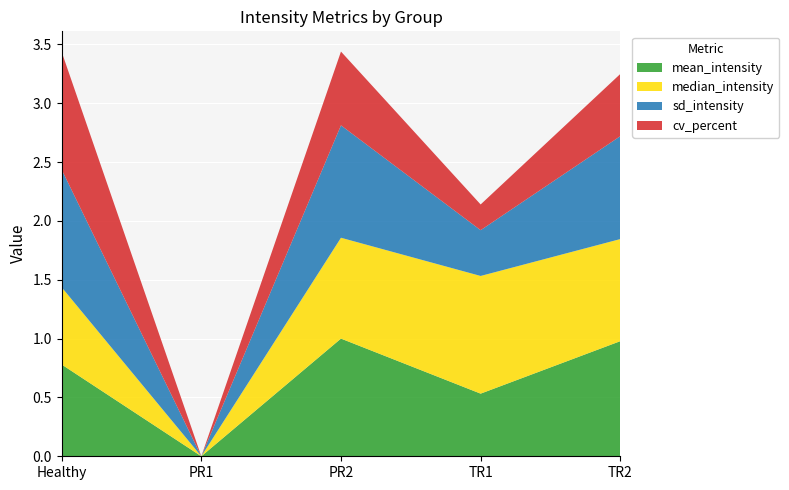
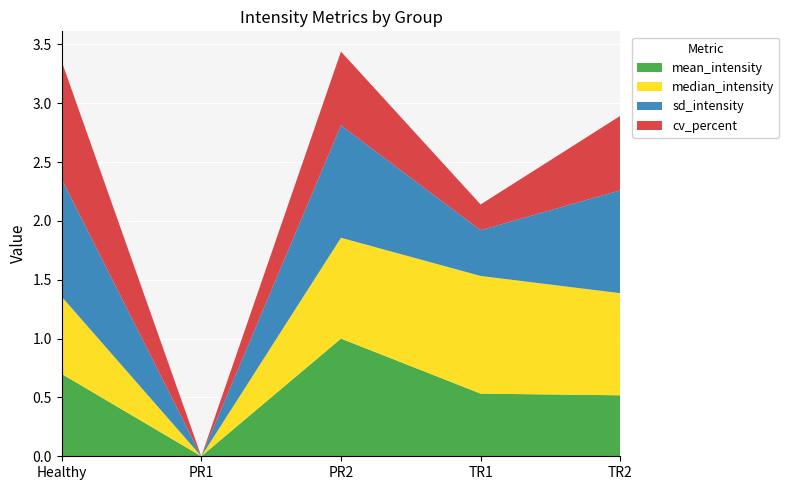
  {
    "mean_intensity": {
-     "Healthy": 0.78,
+     "Healthy": 0.70,
      "PR2": 1.00,
      "TR1": 0.53,
-     "TR2": 0.98
+     "TR2": 0.52
    },
    "median_intensity": {
      "Healthy": 0.66,
      "PR2": 0.86,
      "TR1": 1.00,
      "TR2": 0.87
    },
    "sd_intensity": {
      "Healthy": 1.00,
      "PR2": 0.96,
      "TR1": 0.39,
      "TR2": 0.87
    },
    "cv_percent": {
      "Healthy": 1.00,
      "PR2": 0.63,
      "TR1": 0.22,
-     "TR2": 0.53
+     "TR2": 0.63
    }
  }
